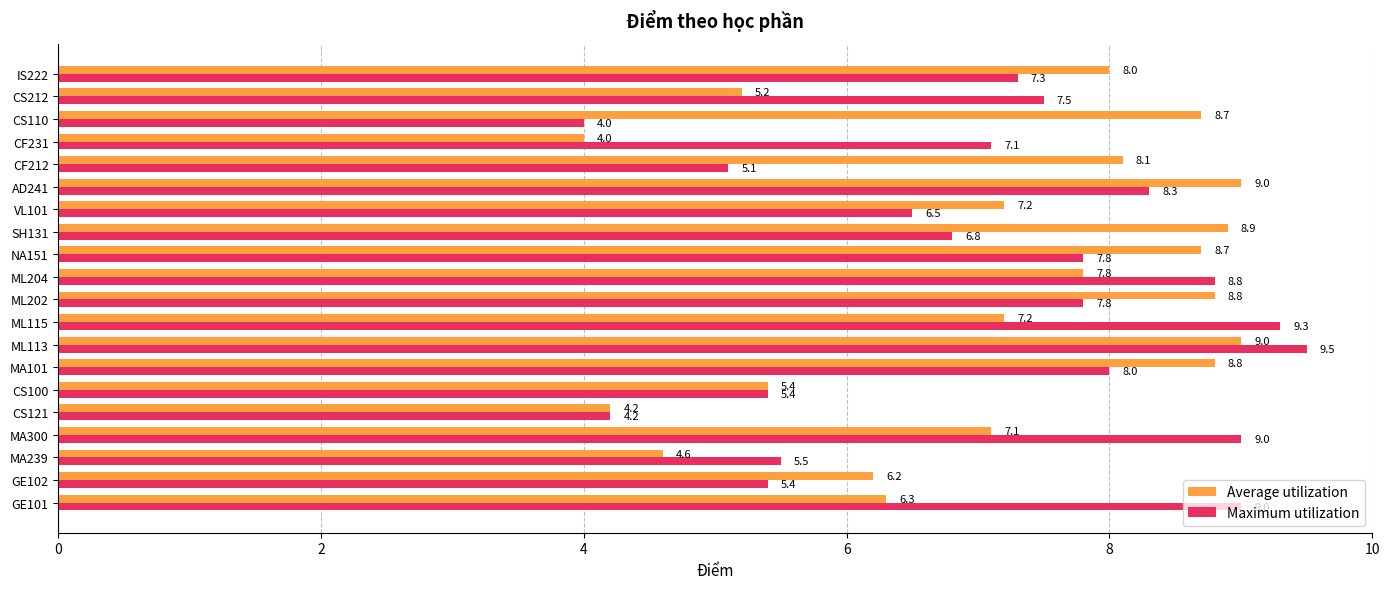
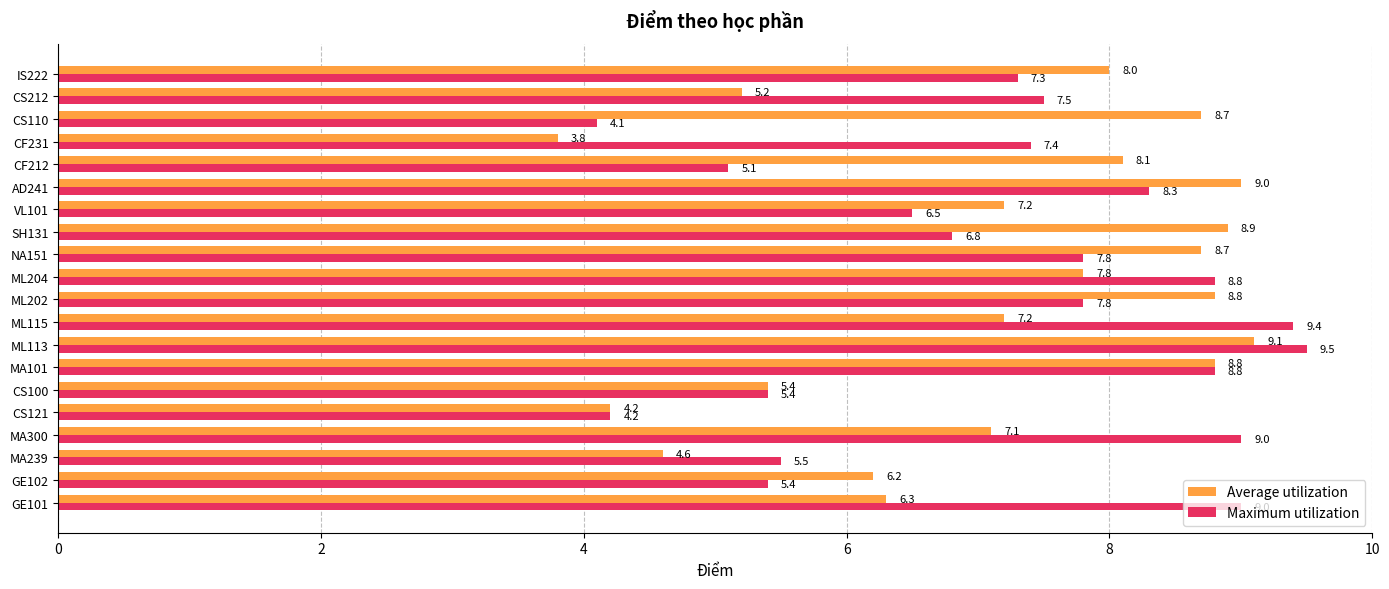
  {
    "Average utilization": {
      "IS222": 8.0,
      "CS212": 5.2,
      "CS110": 8.7,
-     "CF231": 4.0,
+     "CF231": 3.8,
      "CF212": 8.1,
      "AD241": 9.0,
      "VL101": 7.2,
      "SH131": 8.9,
      "NA151": 8.7,
      "ML204": 7.8,
      "ML202": 8.8,
      "ML115": 7.2,
-     "ML113": 9.0,
+     "ML113": 9.1,
      "MA300": 7.1,
      "MA239": 4.6,
      "GE102": 6.2,
      "GE101": 6.3
    },
    "Maximum utilization": {
      "IS222": 7.3,
      "CS212": 7.5,
-     "CS110": 4.0,
-     "CF231": 7.1,
+     "CS110": 4.1,
+     "CF231": 7.4,
      "CF212": 5.1,
      "AD241": 8.3,
      "VL101": 6.5,
      "SH131": 6.8,
      "NA151": 7.8,
      "ML204": 8.8,
      "ML202": 7.8,
-     "ML115": 9.3,
+     "ML115": 9.4,
      "ML113": 9.5,
-     "MA101": 8.0,
+     "MA101": 8.8,
      "MA300": 9.0,
      "MA239": 5.5,
      "GE102": 5.4
    }
  }
